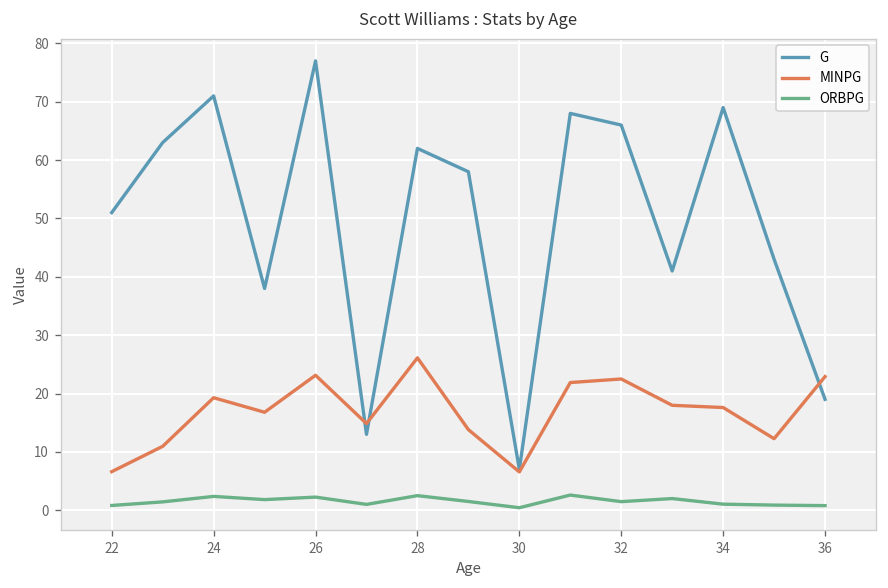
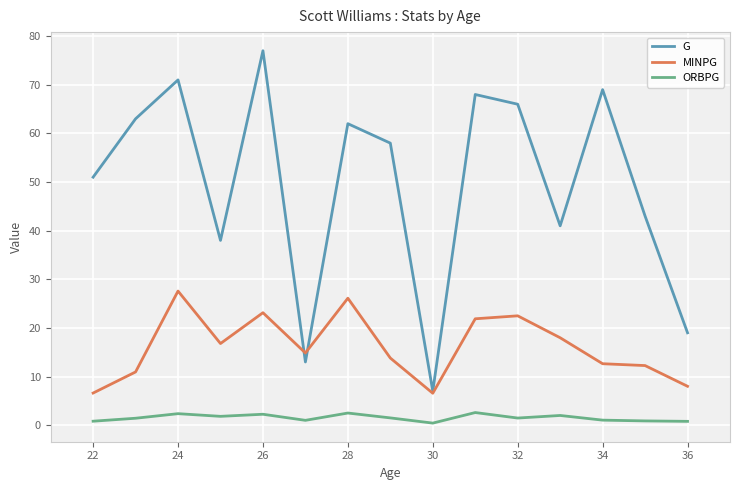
  {
    "MINPG": {
      "22": 7,
-     "24": 19,
+     "24": 28,
      "26": 23,
      "28": 26,
      "32": 22,
-     "34": 18,
-     "36": 23
+     "34": 13,
+     "36": 8
    }
  }
